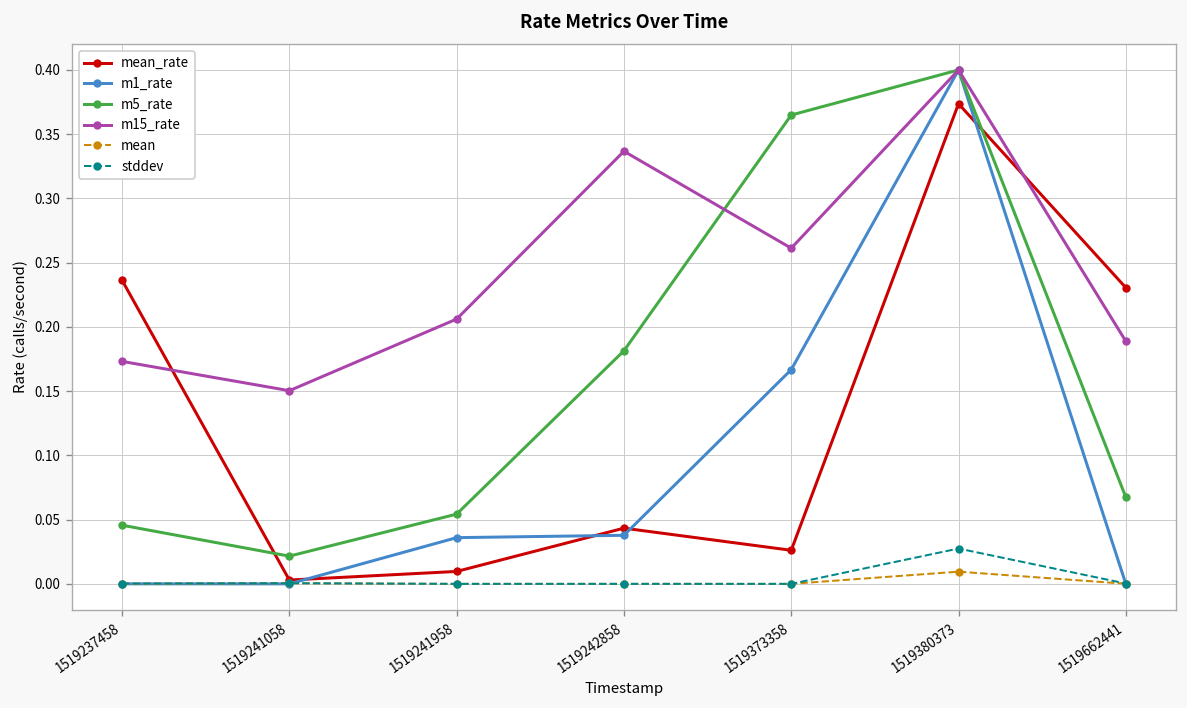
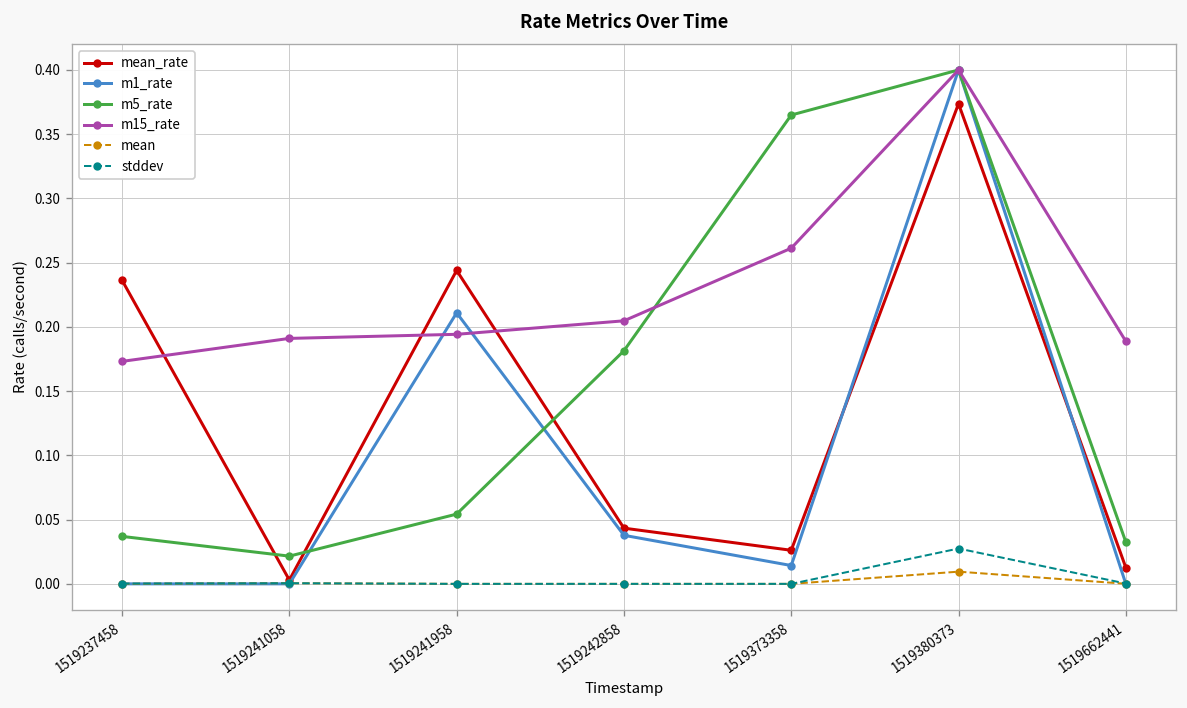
  {
    "mean_rate": {
      "1519237458": 0.236,
      "1519241058": 0.003,
-     "1519241958": 0.010,
+     "1519241958": 0.244,
      "1519242858": 0.043,
      "1519373358": 0.026,
      "1519380373": 0.374,
-     "1519662441": 0.231
+     "1519662441": 0.013
    },
    "m1_rate": {
-     "1519241958": 0.036,
+     "1519241958": 0.211,
      "1519242858": 0.038,
-     "1519373358": 0.167
+     "1519373358": 0.014
    },
    "m5_rate": {
-     "1519237458": 0.046,
+     "1519237458": 0.037,
      "1519241058": 0.022,
      "1519241958": 0.054,
      "1519242858": 0.181,
      "1519373358": 0.365,
-     "1519662441": 0.067
+     "1519662441": 0.033
    },
    "m15_rate": {
      "1519237458": 0.173,
-     "1519241058": 0.150,
-     "1519241958": 0.206,
-     "1519242858": 0.337,
+     "1519241058": 0.191,
+     "1519241958": 0.194,
+     "1519242858": 0.205,
      "1519373358": 0.261,
      "1519662441": 0.189
    },
    "mean": {
      "1519380373": 0.010
    },
    "stddev": {
      "1519380373": 0.028
    }
  }
